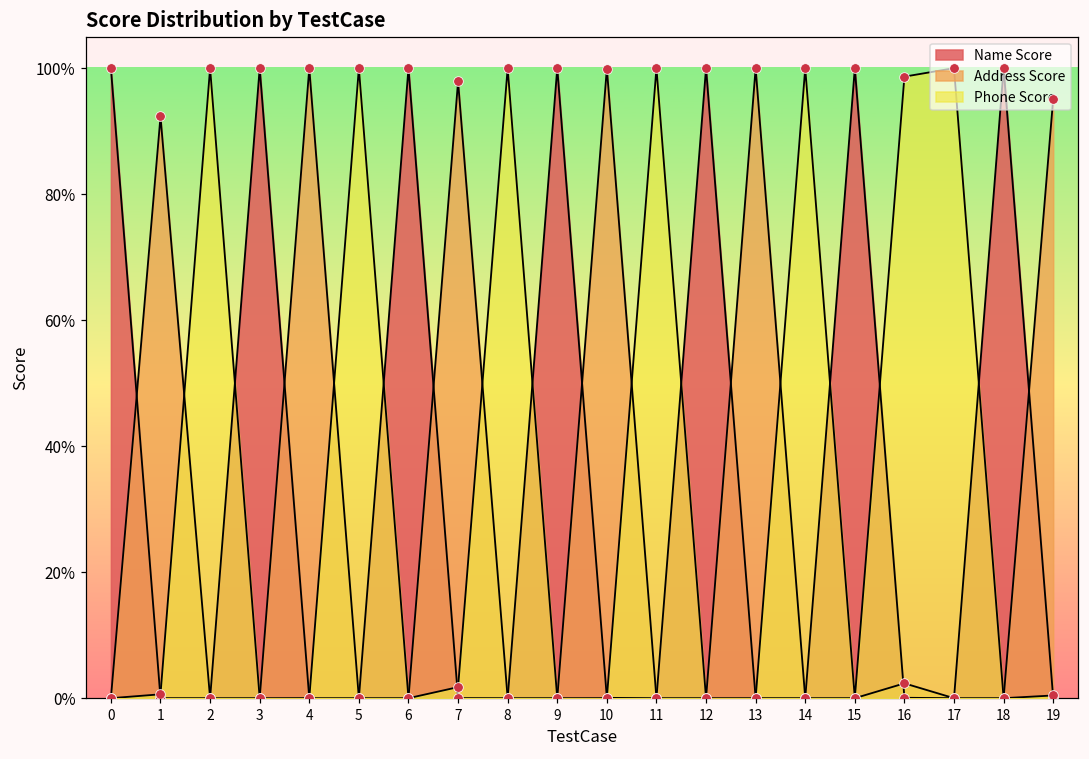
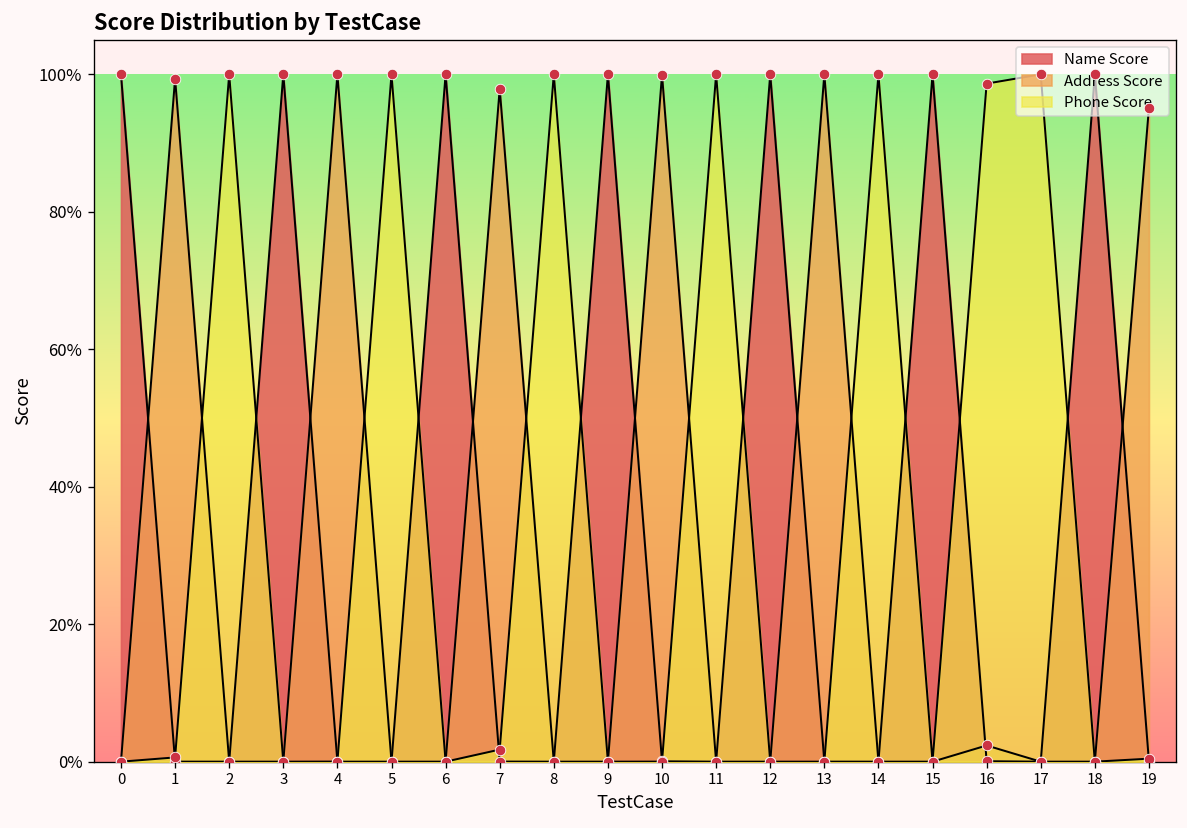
  {
    "Name Score": {
      "0": "100%",
      "1": "0%",
      "3": "100%",
      "6": "100%",
      "7": "0%",
      "9": "100%",
      "12": "100%",
      "15": "100%",
      "16": "0%"
    },
    "Address Score": {
-     "1": "92%",
+     "1": "99%",
      "4": "100%",
      "7": "98%",
      "10": "100%",
      "13": "100%",
      "16": "2%"
    },
    "Phone Score": {
      "1": "1%",
      "2": "100%",
      "5": "100%",
      "7": "2%",
      "8": "100%",
      "11": "100%",
      "14": "100%",
      "16": "99%"
    }
  }
